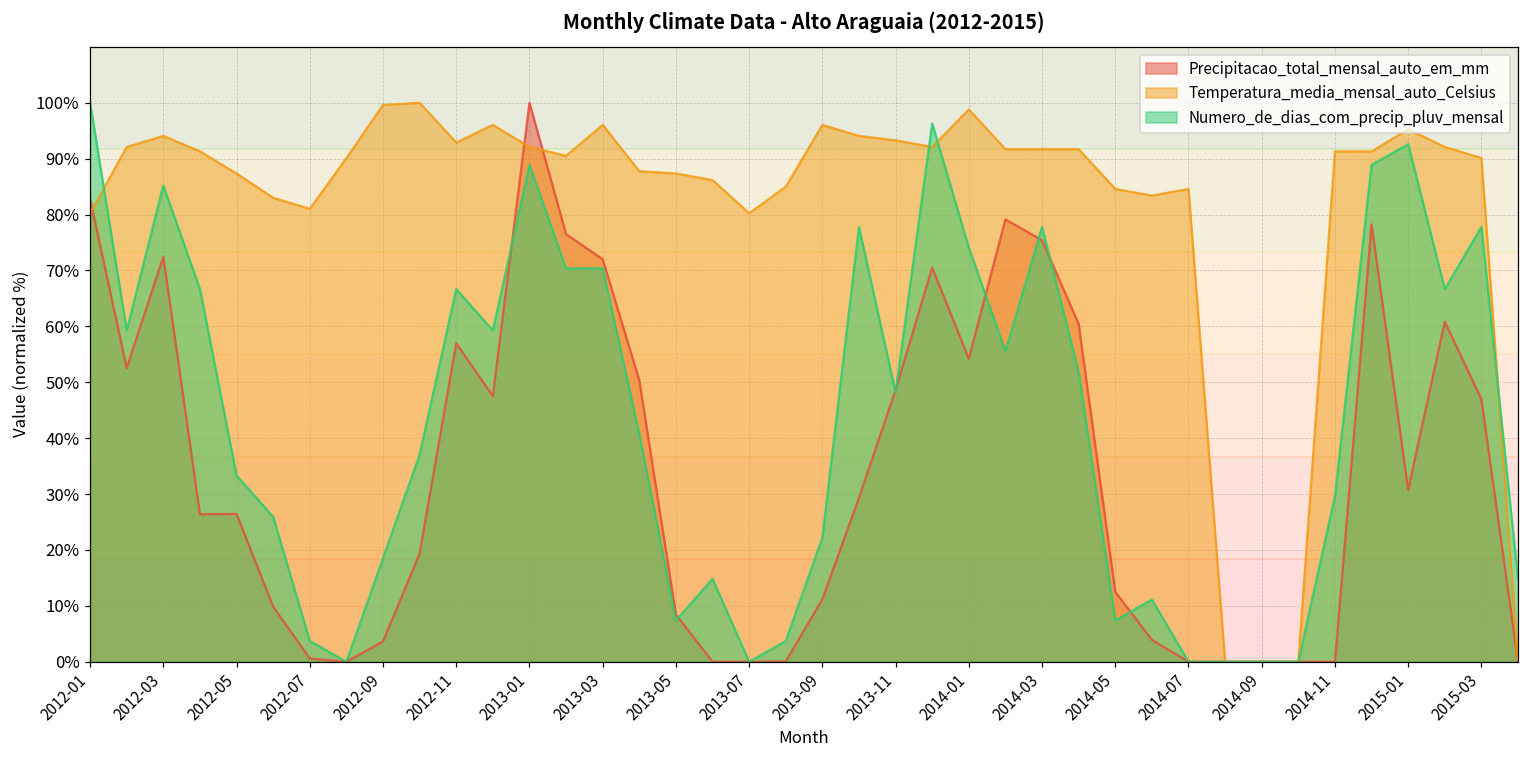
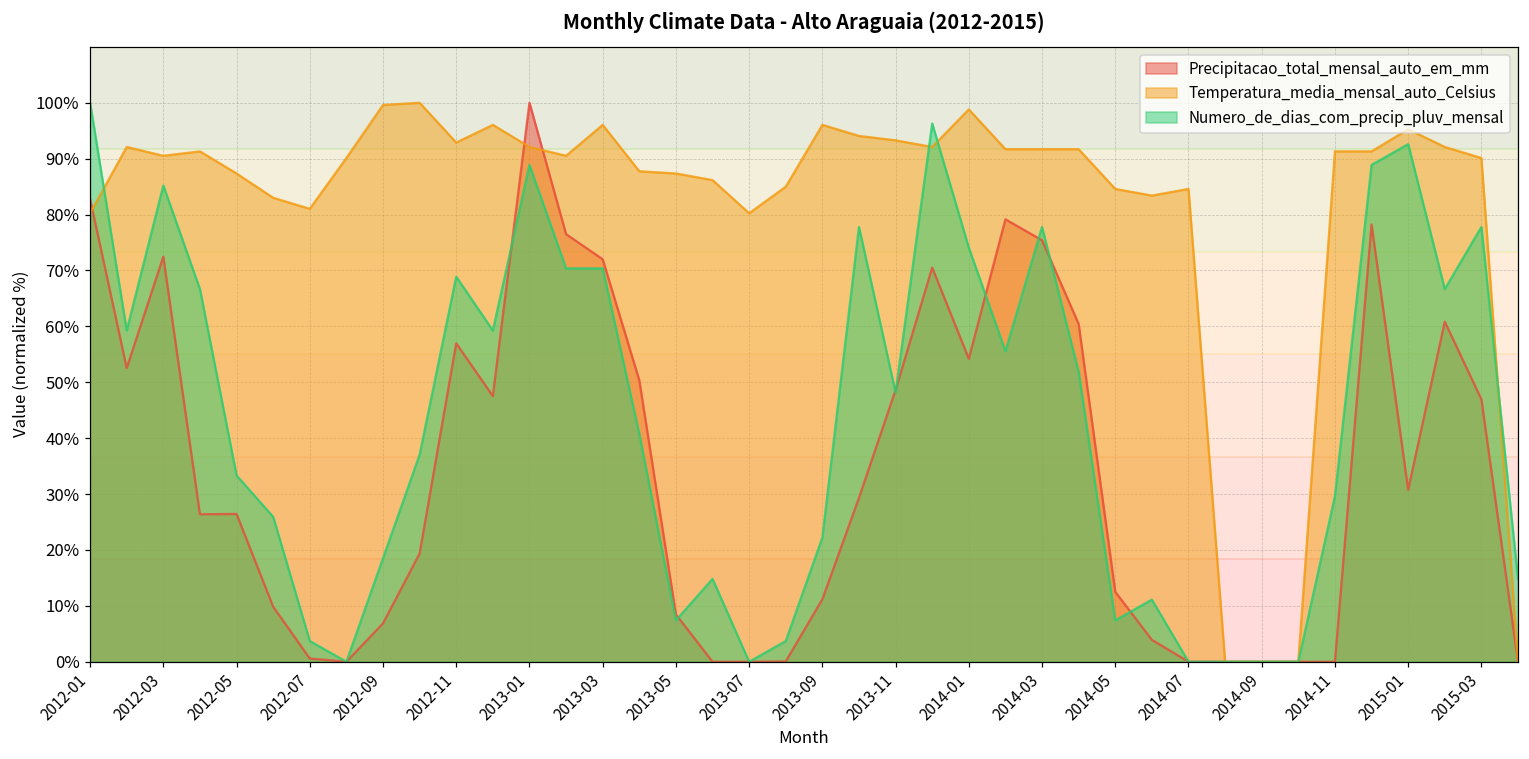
  {
    "Precipitacao_total_mensal_auto_em_mm": {
      "2012-01": "83%",
      "2012-03": "72%",
      "2012-05": "26%",
      "2012-07": "1%",
-     "2012-09": "4%",
+     "2012-09": "7%",
      "2012-11": "57%",
      "2013-01": "100%",
      "2013-03": "72%",
      "2013-05": "8%",
      "2013-09": "11%",
      "2014-01": "54%",
      "2014-03": "75%",
      "2014-05": "13%",
      "2014-11": "0%",
      "2015-01": "31%",
      "2015-03": "47%"
    },
    "Temperatura_media_mensal_auto_Celsius": {
      "2012-01": "80%",
-     "2012-03": "94%",
+     "2012-03": "91%",
      "2012-05": "87%",
      "2012-07": "81%",
      "2012-09": "100%",
      "2012-11": "93%",
      "2013-01": "92%",
      "2013-03": "96%",
      "2013-05": "87%",
      "2013-07": "80%",
      "2013-09": "96%",
      "2013-11": "93%",
      "2014-01": "99%",
      "2014-03": "92%",
      "2014-05": "85%",
      "2014-07": "85%",
      "2014-11": "91%",
      "2015-01": "95%",
      "2015-03": "90%"
    },
    "Numero_de_dias_com_precip_pluv_mensal": {
      "2012-01": "100%",
      "2012-03": "85%",
      "2012-05": "33%",
      "2012-07": "4%",
      "2012-09": "19%",
-     "2012-11": "67%",
+     "2012-11": "69%",
      "2013-01": "89%",
      "2013-03": "70%",
      "2013-05": "7%",
      "2013-09": "22%",
      "2014-01": "74%",
      "2014-03": "78%",
      "2014-05": "7%",
      "2014-11": "30%",
      "2015-01": "93%",
      "2015-03": "78%"
    }
  }
